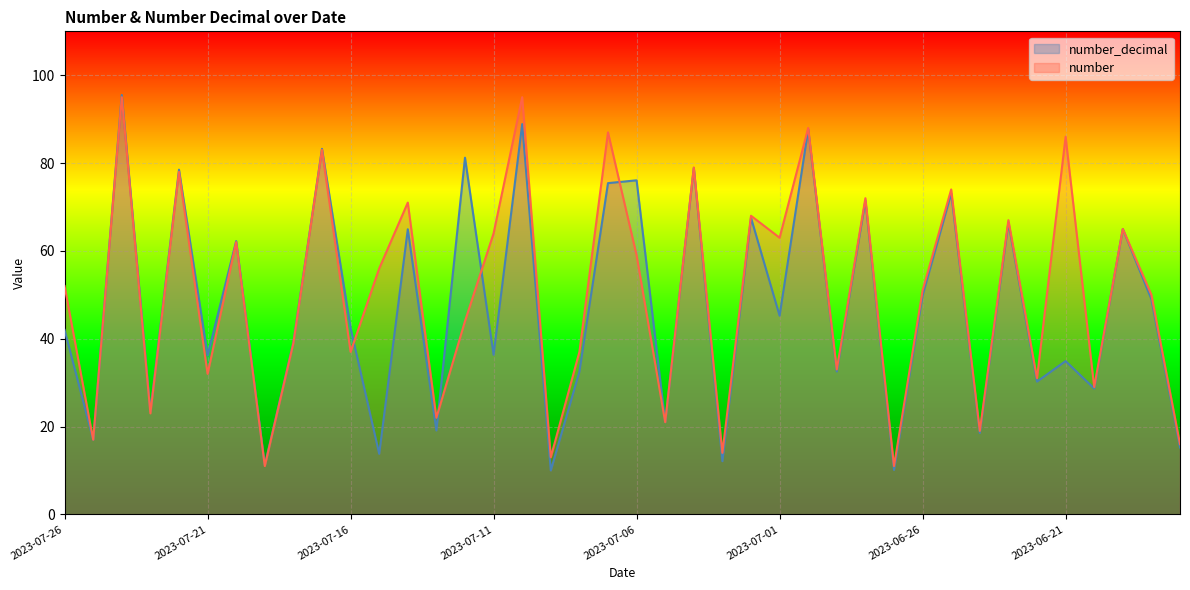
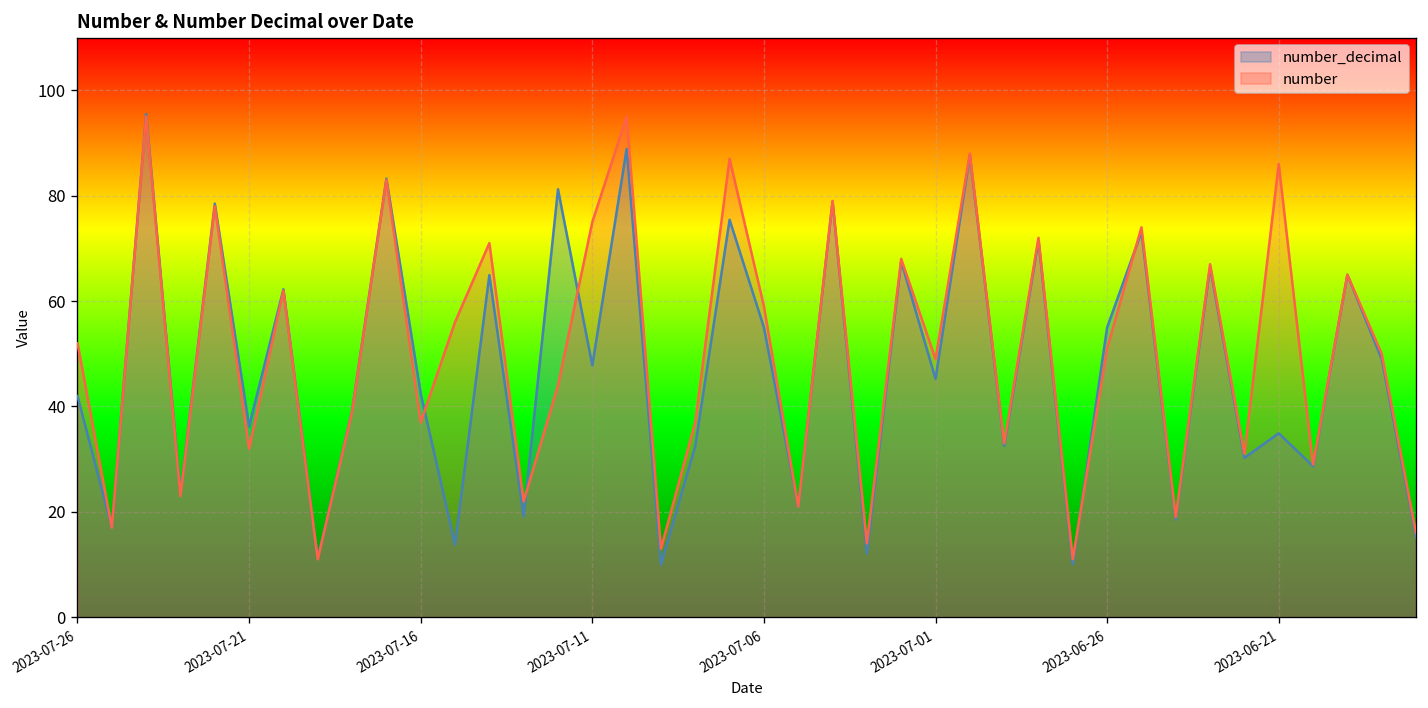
  {
    "number_decimal": {
      "2023-07-26": 42,
      "2023-07-21": 36,
      "2023-07-16": 42,
-     "2023-07-11": 36,
-     "2023-07-06": 76,
+     "2023-07-11": 48,
+     "2023-07-06": 55,
      "2023-07-01": 45,
-     "2023-06-26": 50,
+     "2023-06-26": 55,
      "2023-06-21": 35
    },
    "number": {
      "2023-07-26": 52,
      "2023-07-21": 32,
      "2023-07-16": 37,
-     "2023-07-11": 64,
+     "2023-07-11": 75,
      "2023-07-06": 59,
-     "2023-07-01": 63,
+     "2023-07-01": 49,
      "2023-06-26": 51,
      "2023-06-21": 86
    }
  }
